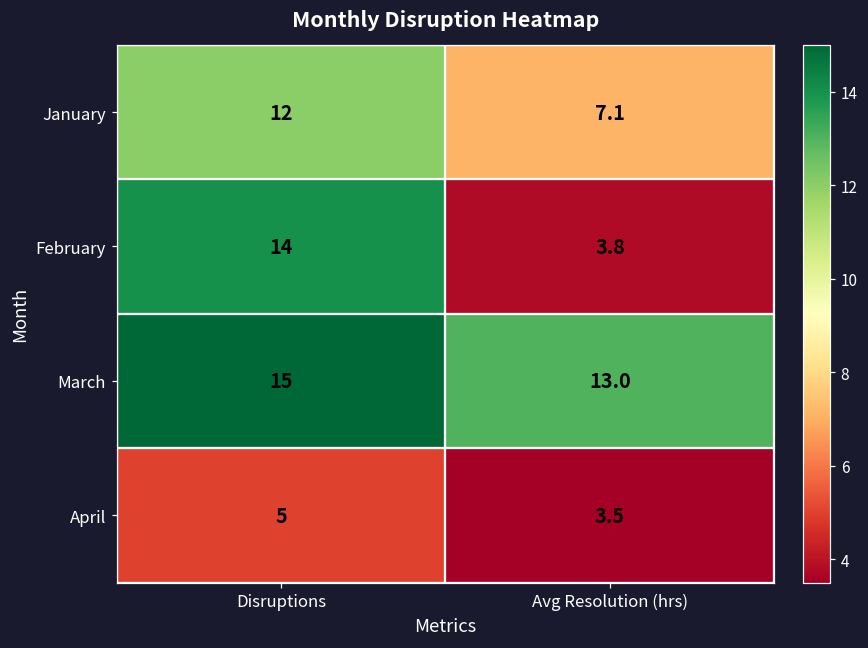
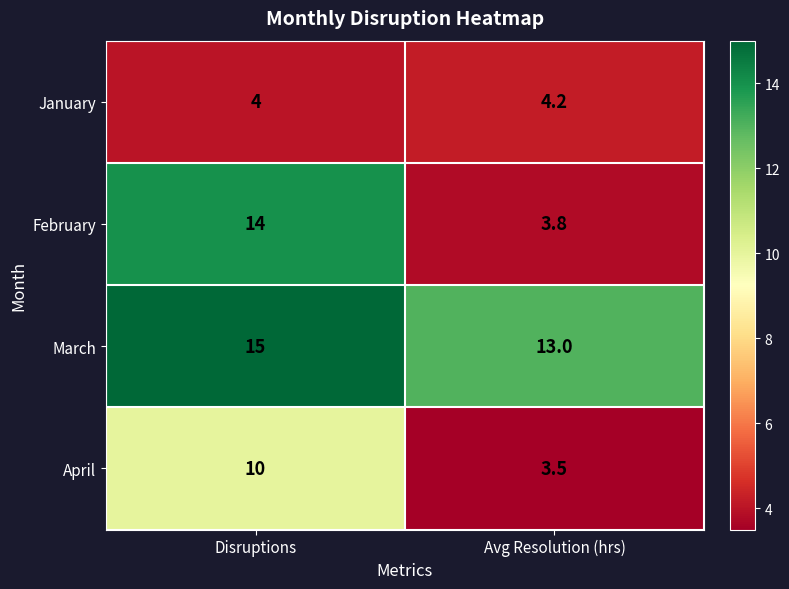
  {
    "January": {
-     "Disruptions": 12,
-     "Avg Resolution (hrs)": 7.1
+     "Disruptions": 4,
+     "Avg Resolution (hrs)": 4.2
    },
    "February": {
      "Disruptions": 14,
      "Avg Resolution (hrs)": 3.8
    },
    "March": {
      "Disruptions": 15,
      "Avg Resolution (hrs)": 13.0
    },
    "April": {
-     "Disruptions": 5,
+     "Disruptions": 10,
      "Avg Resolution (hrs)": 3.5
    }
  }
